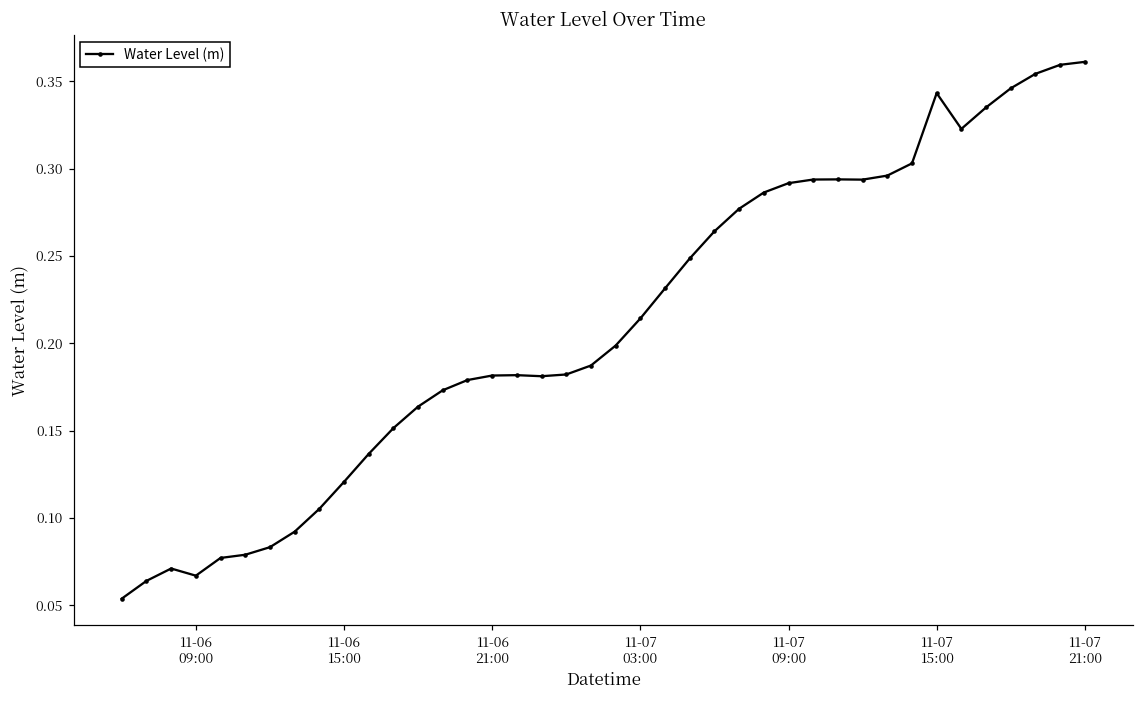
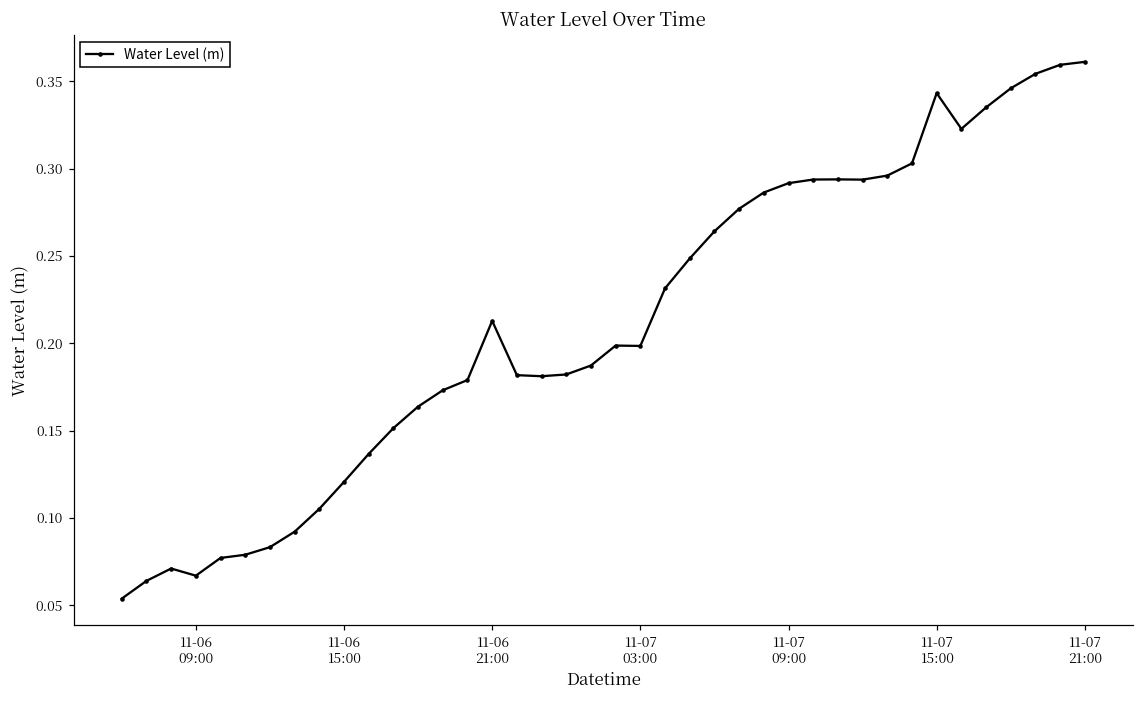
  {
    "11-06 09:00": 0.067,
    "11-06 15:00": 0.121,
-   "11-06 21:00": 0.181,
-   "11-07 03:00": 0.214,
+   "11-06 21:00": 0.213,
+   "11-07 03:00": 0.198,
    "11-07 09:00": 0.292,
    "11-07 15:00": 0.343,
    "11-07 21:00": 0.361
  }
